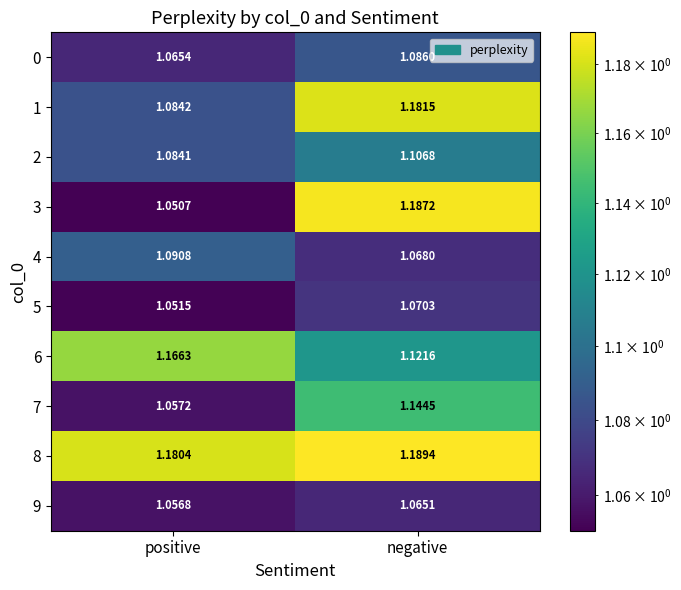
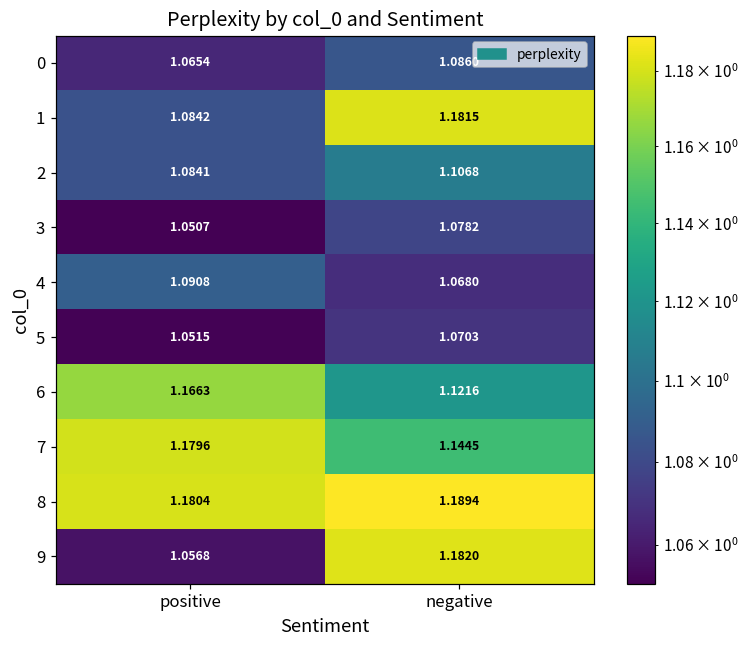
  {
    "0": {
      "positive": 1.0654
    },
    "1": {
      "positive": 1.0842,
      "negative": 1.1815
    },
    "2": {
      "positive": 1.0841,
      "negative": 1.1068
    },
    "3": {
      "positive": 1.0507,
-     "negative": 1.1872
+     "negative": 1.0782
    },
    "4": {
      "positive": 1.0908,
      "negative": 1.0680
    },
    "5": {
      "positive": 1.0515,
      "negative": 1.0703
    },
    "6": {
      "positive": 1.1663,
      "negative": 1.1216
    },
    "7": {
-     "positive": 1.0572,
+     "positive": 1.1796,
      "negative": 1.1445
    },
    "8": {
      "positive": 1.1804,
      "negative": 1.1894
    },
    "9": {
      "positive": 1.0568,
-     "negative": 1.0651
+     "negative": 1.1820
    }
  }
